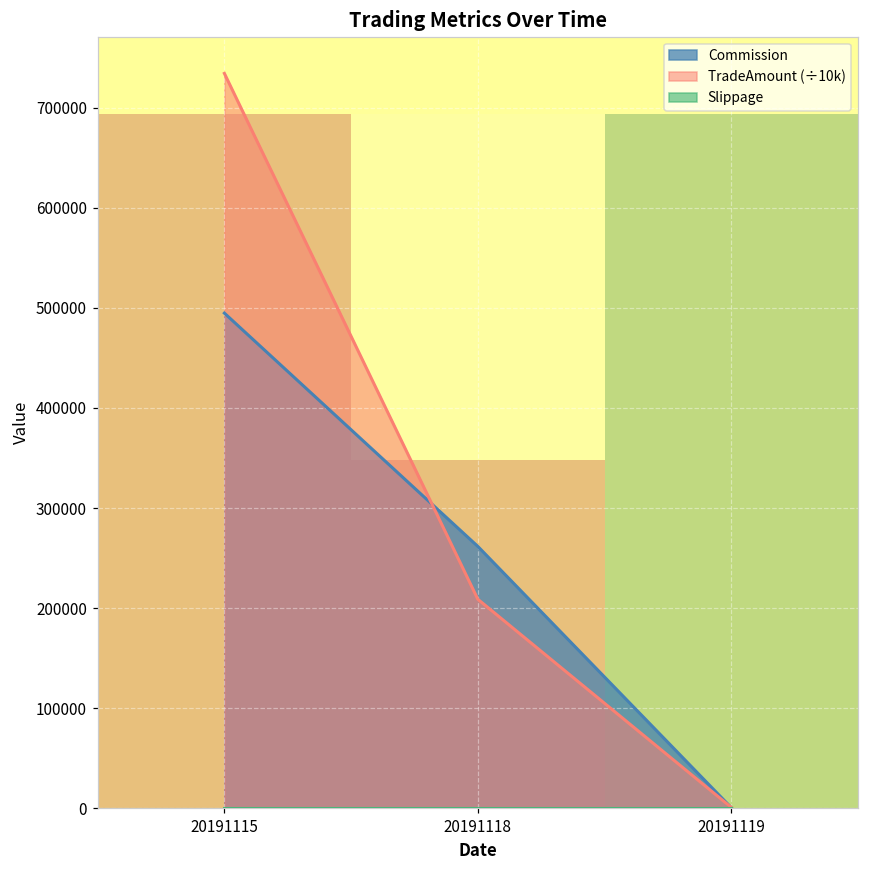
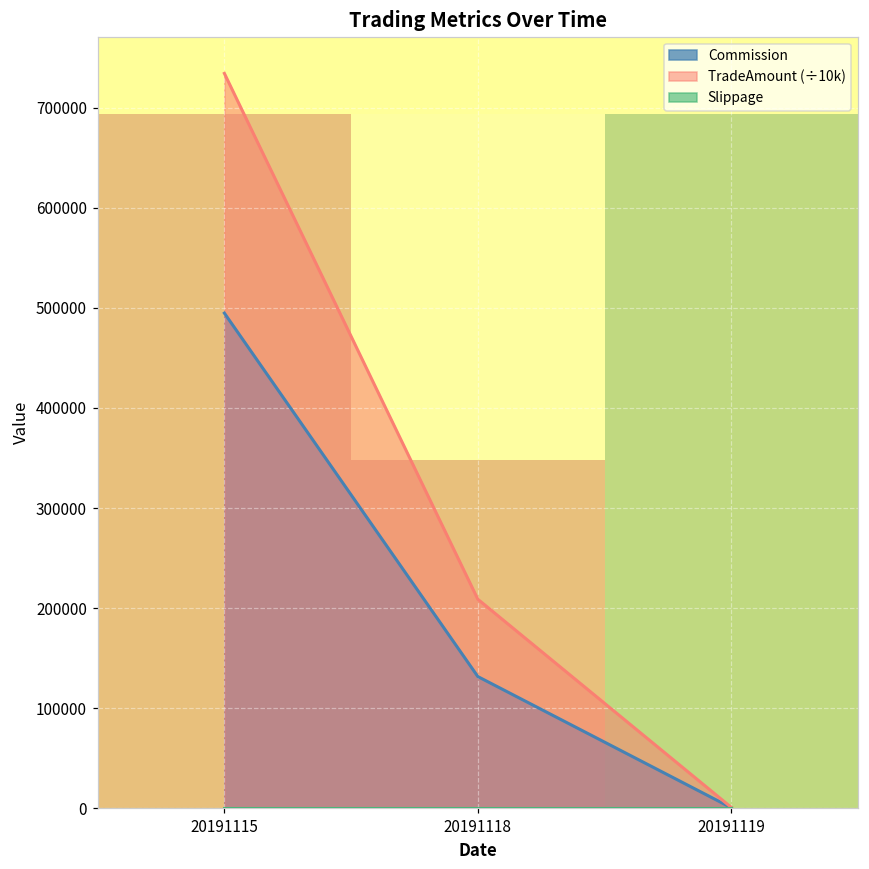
  {
    "Commission": {
      "20191115": 490000,
-     "20191118": 260000
+     "20191118": 130000
    },
    "TradeAmount (÷10k)": {
      "20191115": 730000,
      "20191118": 210000
    },
    "Slippage": {
      "20191115": 0,
      "20191118": 0
    }
  }
